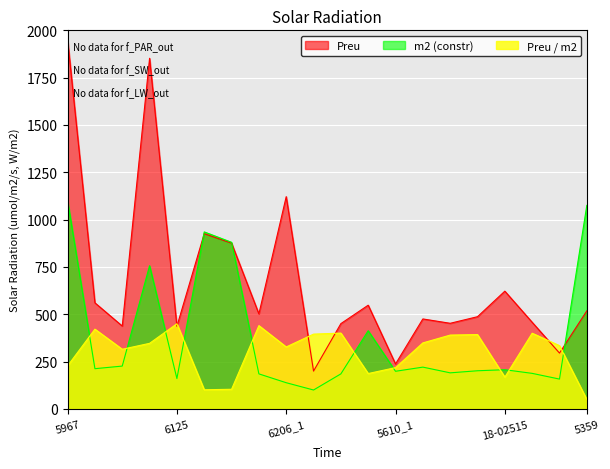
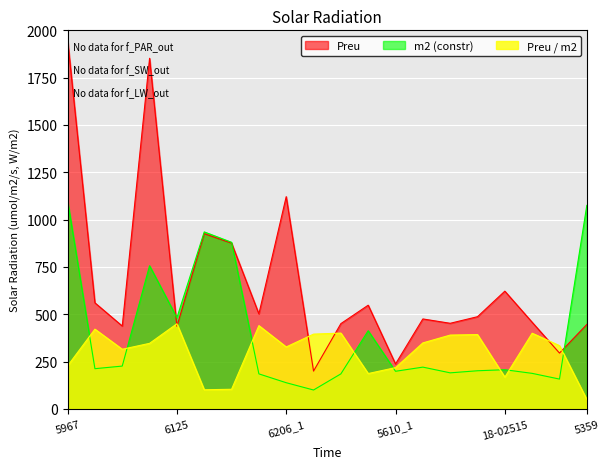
  {
    "Preu": {
      "5967": 1950,
      "6125": 440,
      "6206_1": 1120,
      "5610_1": 240,
      "18-02515": 620,
-     "5359": 520
+     "5359": 450
    },
    "m2 (constr)": {
      "5967": 1100,
-     "6125": 160,
+     "6125": 480,
      "6206_1": 140,
      "5610_1": 200,
      "18-02515": 210,
      "5359": 1080
    },
    "Preu / m2": {
      "5967": 230,
      "6125": 450,
      "6206_1": 330,
      "5610_1": 220,
      "18-02515": 170,
      "5359": 50
    }
  }
